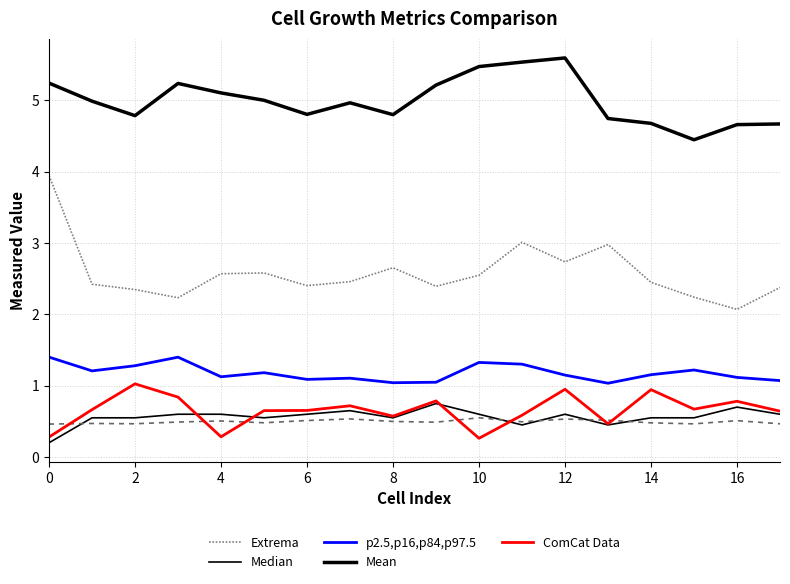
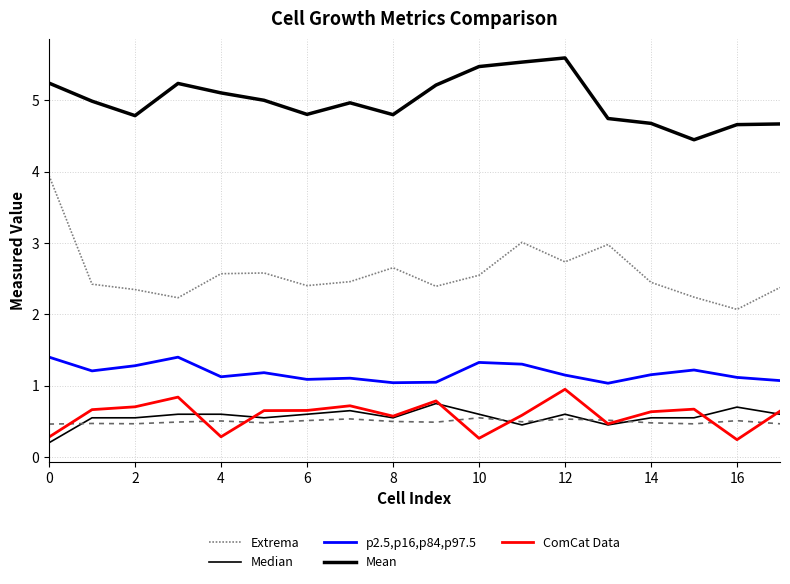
  {
    "ComCat Data": {
      "0": 0.3,
-     "2": 1.0,
+     "2": 0.7,
      "4": 0.3,
      "6": 0.7,
      "10": 0.3,
      "12": 1.0,
-     "14": 0.9,
-     "16": 0.8
+     "14": 0.6,
+     "16": 0.2
    }
  }
